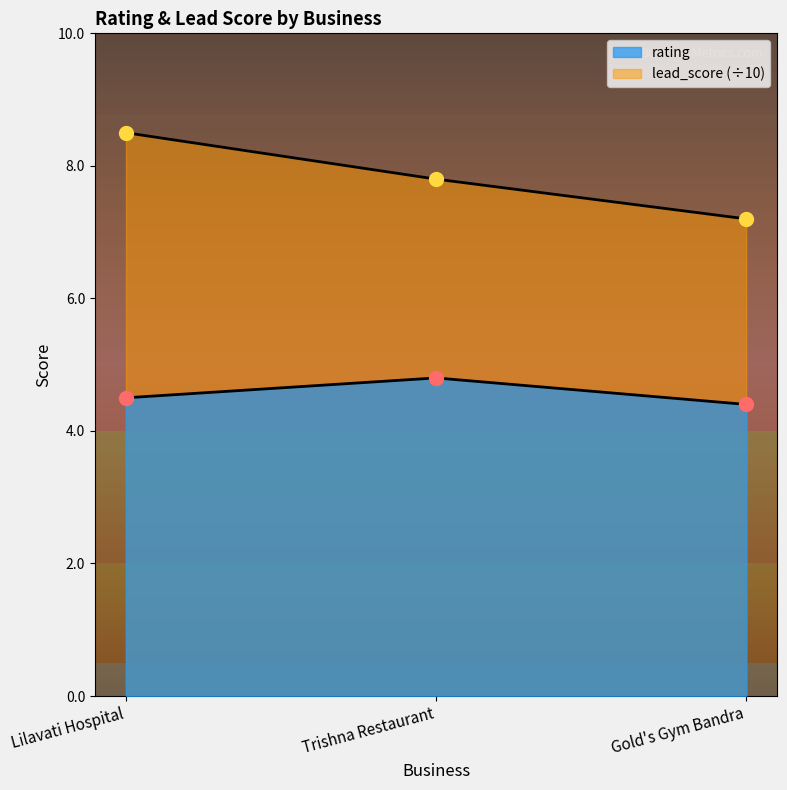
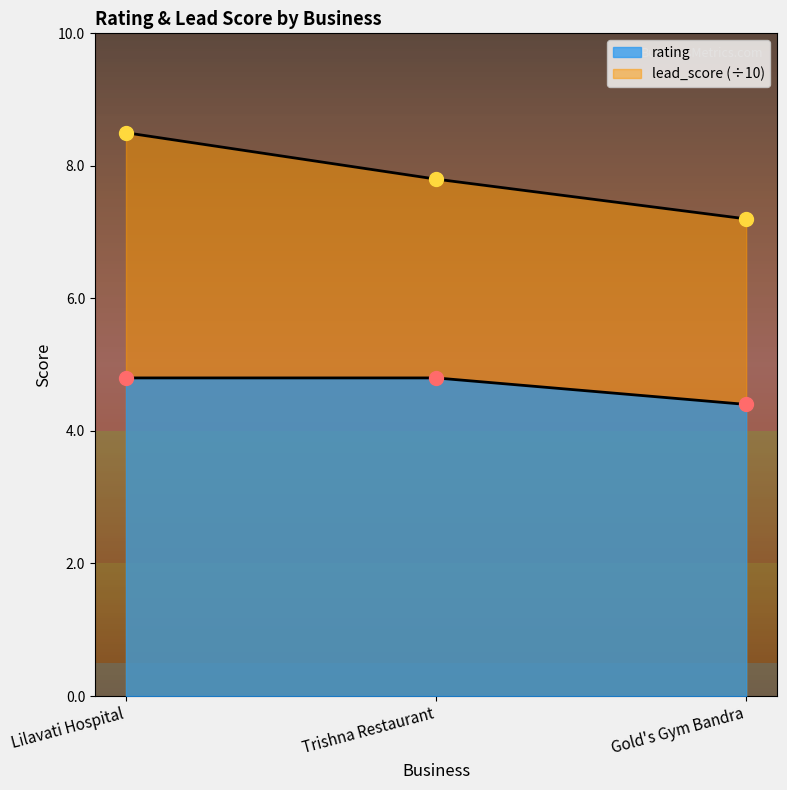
  {
    "rating": {
-     "Lilavati Hospital": 4.5
+     "Lilavati Hospital": 4.8
    }
  }
